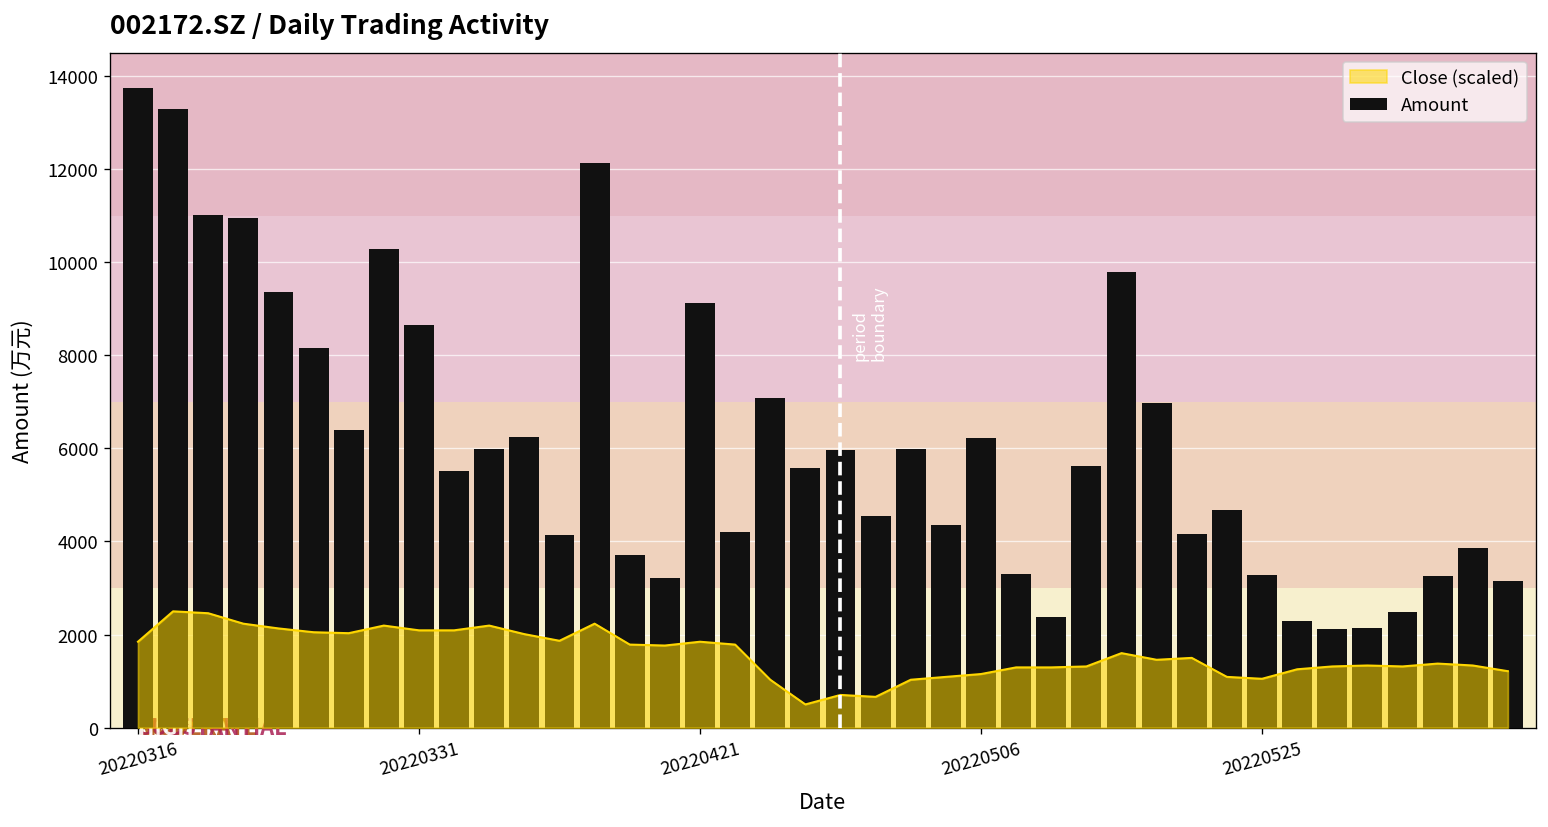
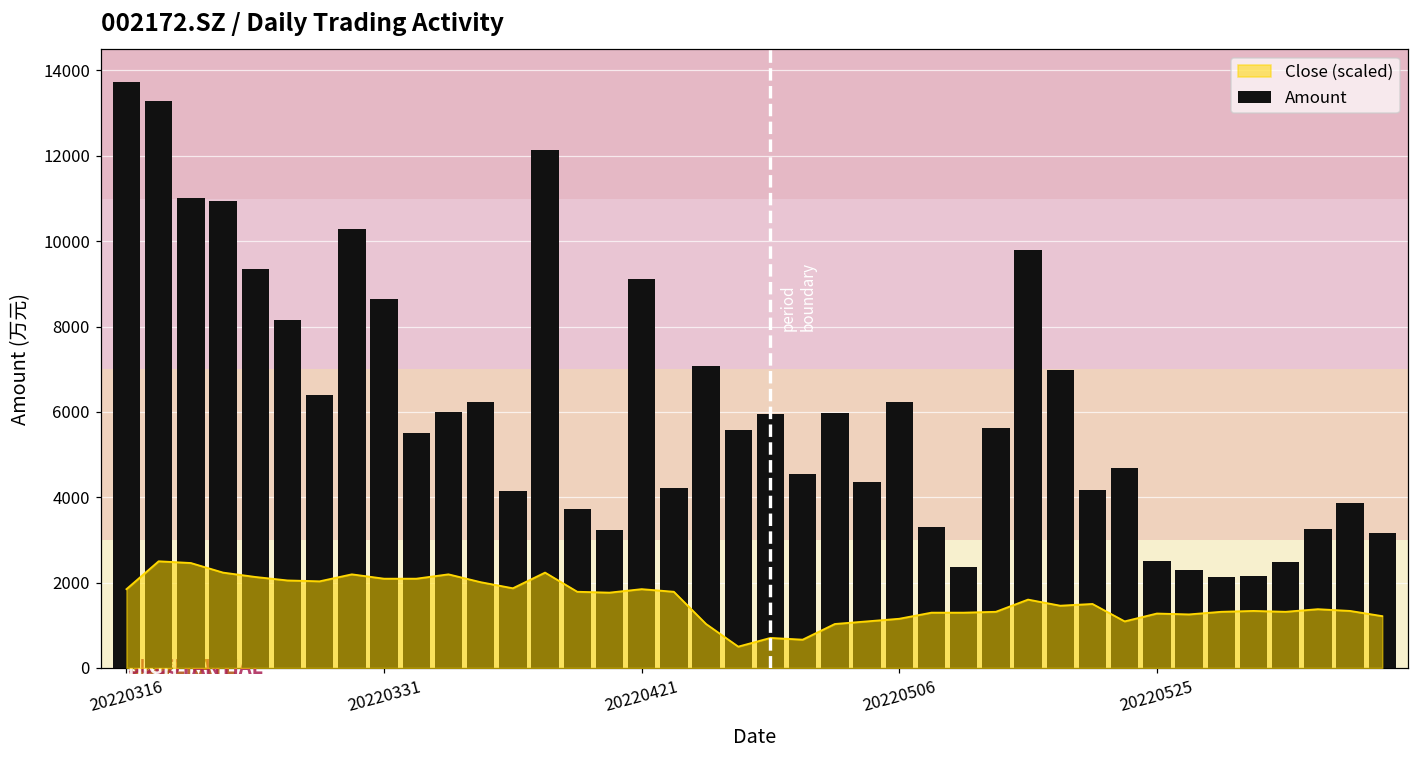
  {
    "Close (scaled)": {
      "20220316": 1800,
      "20220331": 2100,
      "20220421": 1800,
      "20220506": 1200,
-     "20220525": 1100
+     "20220525": 1300
    },
    "Amount": {
      "20220316": 13700,
      "20220331": 8600,
      "20220421": 9100,
      "20220506": 6200,
-     "20220525": 3300
+     "20220525": 2500
    }
  }
